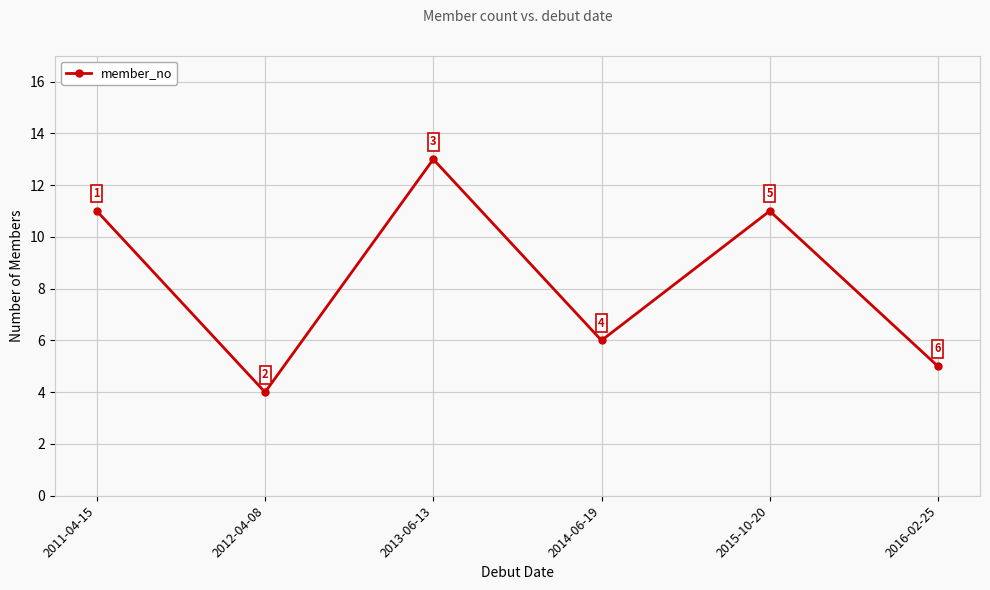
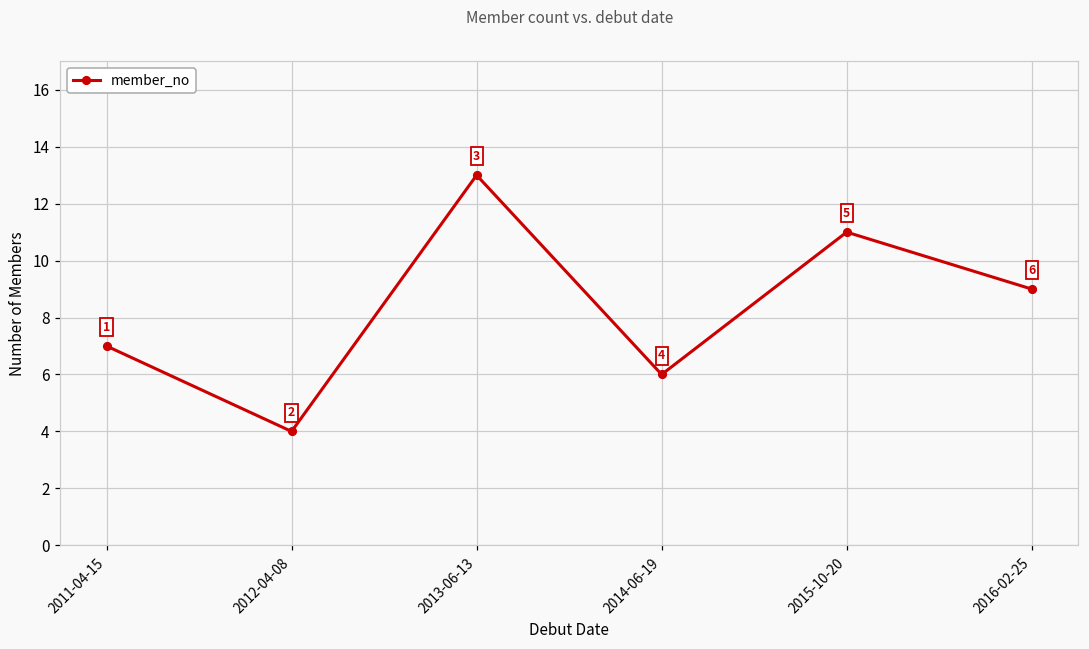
  {
-   "2011-04-15": 11,
-   "2016-02-25": 5
+   "2011-04-15": 7,
+   "2016-02-25": 9
  }
